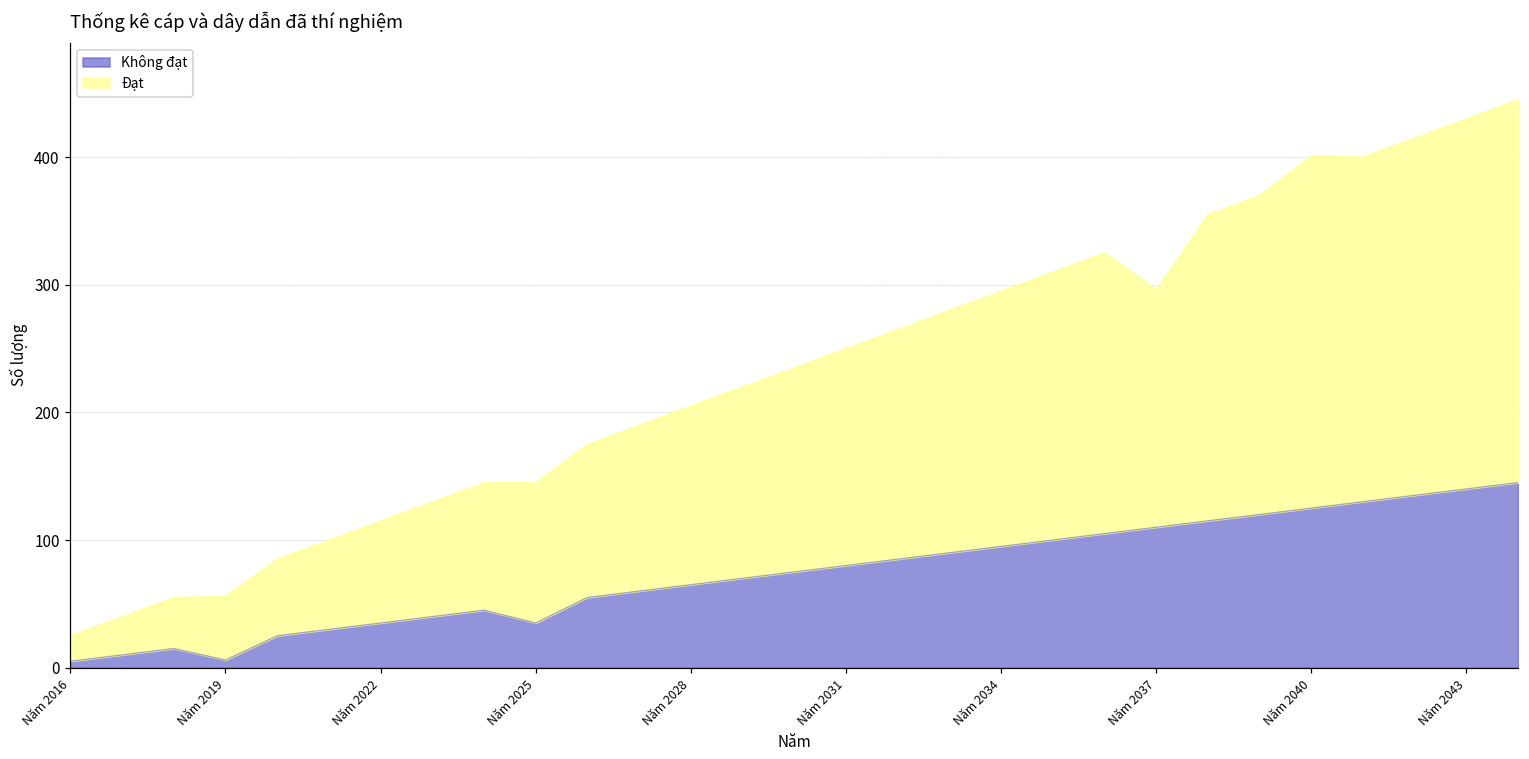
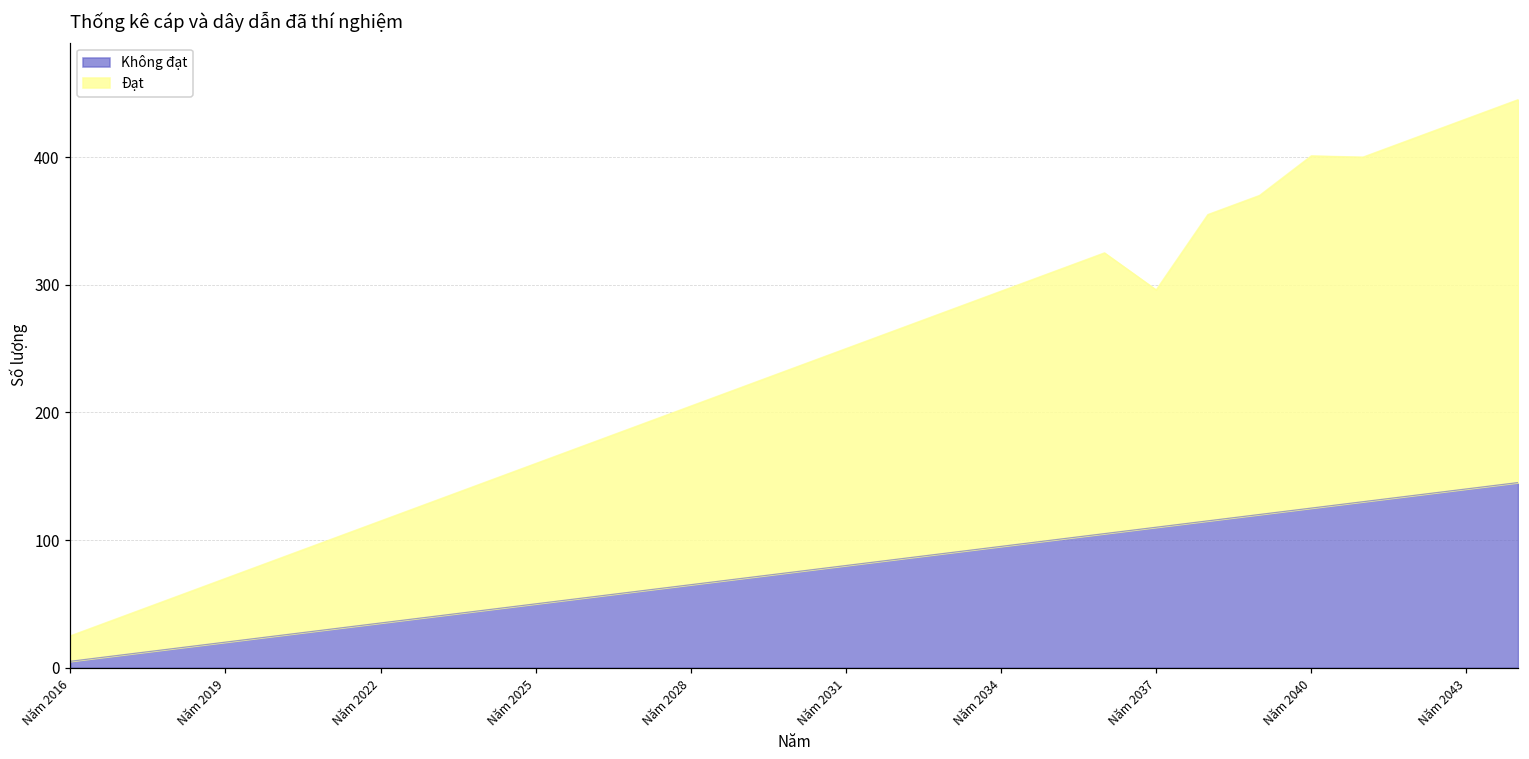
  {
    "Không đạt": {
      "Năm 2016": 5,
-     "Năm 2019": 6,
+     "Năm 2019": 20,
      "Năm 2022": 35,
-     "Năm 2025": 35,
+     "Năm 2025": 50,
      "Năm 2028": 65,
      "Năm 2031": 80,
      "Năm 2034": 95,
      "Năm 2037": 110,
      "Năm 2040": 125,
      "Năm 2043": 140
    },
    "Đạt": {
      "Năm 2016": 20,
      "Năm 2019": 50,
      "Năm 2022": 80,
      "Năm 2025": 110,
      "Năm 2028": 140,
      "Năm 2031": 170,
      "Năm 2034": 200,
      "Năm 2037": 186,
      "Năm 2040": 276,
      "Năm 2043": 290
    }
  }
